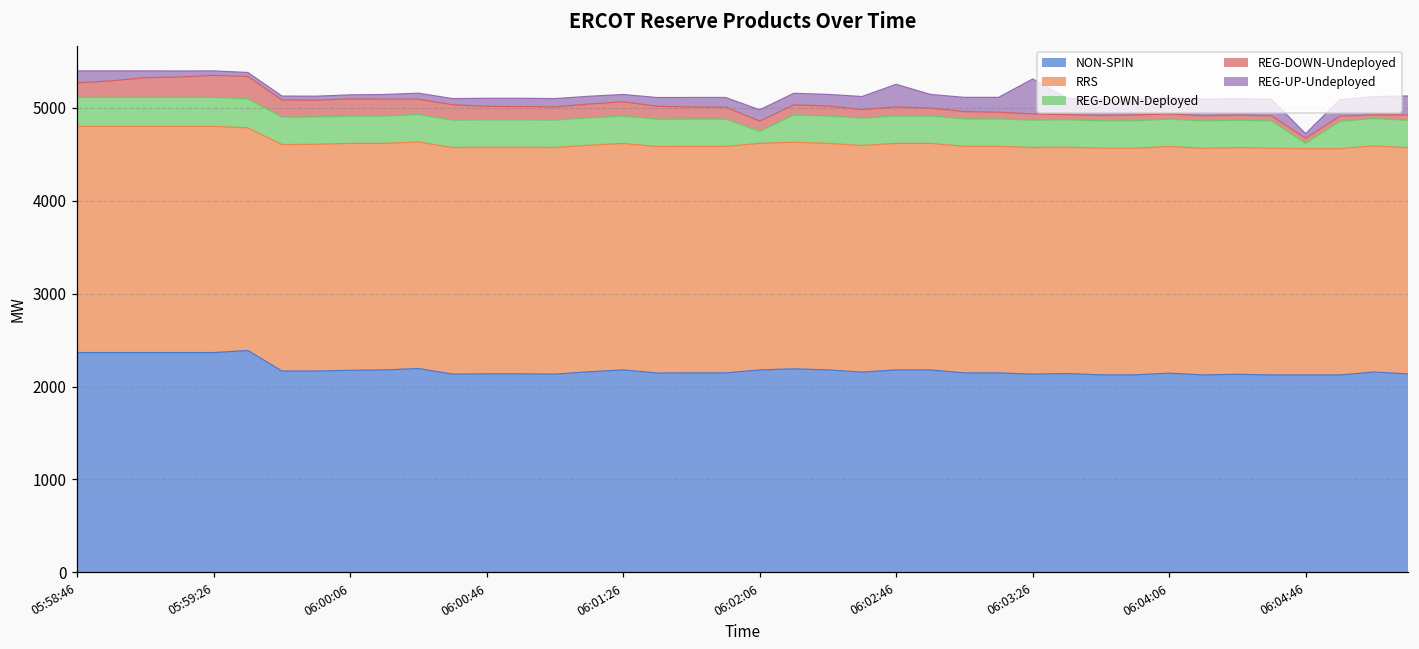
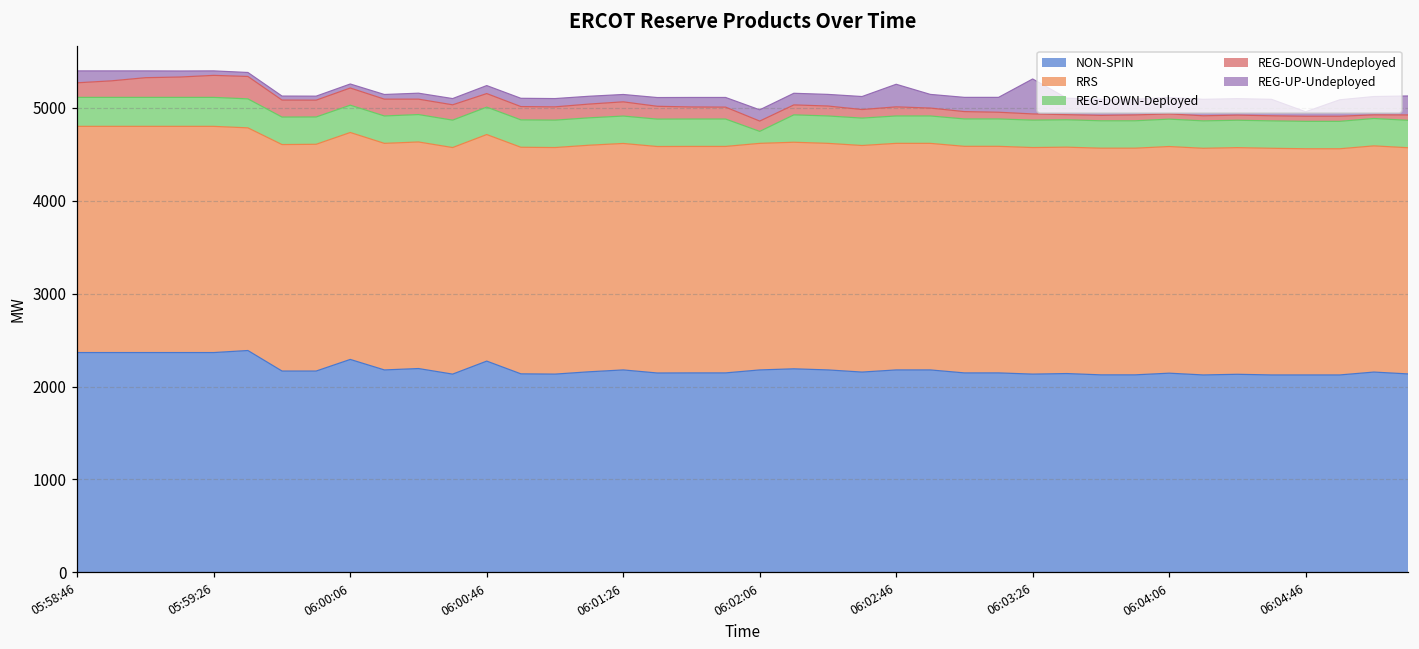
  {
    "NON-SPIN": {
      "05:58:46": 2400,
      "05:59:26": 2400,
-     "06:00:06": 2200,
-     "06:00:46": 2100,
+     "06:00:06": 2300,
+     "06:00:46": 2300,
      "06:01:26": 2200,
      "06:02:06": 2200,
      "06:02:46": 2200,
      "06:03:26": 2100,
      "06:04:06": 2100,
      "06:04:46": 2100
    },
    "REG-DOWN-Deployed": {
      "05:58:46": 300,
      "05:59:26": 300,
      "06:00:06": 300,
      "06:00:46": 300,
      "06:01:26": 300,
      "06:02:06": 100,
      "06:02:46": 300,
      "06:03:26": 300,
      "06:04:06": 300,
-     "06:04:46": 100
+     "06:04:46": 300
    },
    "REG-UP-Undeployed": {
      "05:58:46": 100,
      "05:59:26": 0,
      "06:00:06": 0,
      "06:00:46": 100,
      "06:01:26": 100,
      "06:02:06": 100,
      "06:02:46": 200,
      "06:03:26": 400,
      "06:04:46": 0
    }
  }
